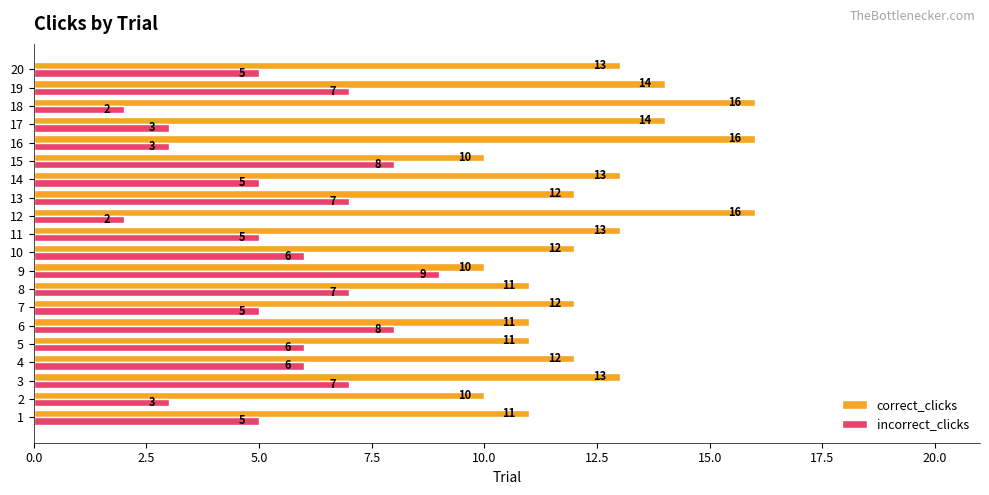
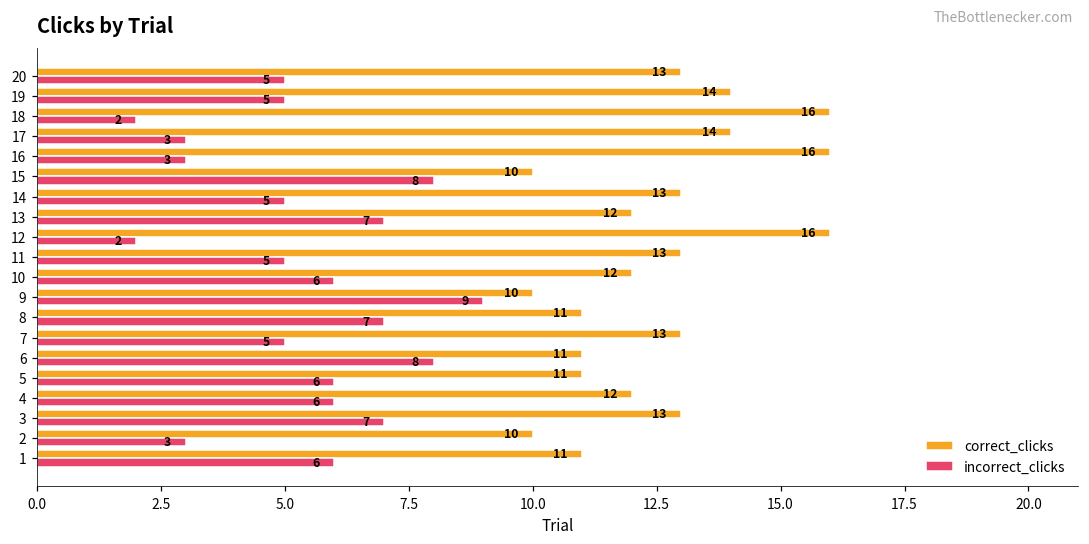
  {
    "correct_clicks": {
      "20": 13,
      "19": 14,
      "18": 16,
      "17": 14,
      "16": 16,
      "15": 10,
      "14": 13,
      "13": 12,
      "12": 16,
      "11": 13,
      "10": 12,
      "9": 10,
      "8": 11,
-     "7": 12,
+     "7": 13,
      "6": 11,
      "5": 11,
      "4": 12,
      "3": 13,
      "2": 10,
      "1": 11
    },
    "incorrect_clicks": {
      "20": 5,
-     "19": 7,
+     "19": 5,
      "18": 2,
      "17": 3,
      "16": 3,
      "15": 8,
      "14": 5,
      "13": 7,
      "12": 2,
      "11": 5,
      "10": 6,
      "9": 9,
      "8": 7,
      "7": 5,
      "6": 8,
      "5": 6,
      "4": 6,
      "3": 7,
      "2": 3,
-     "1": 5
+     "1": 6
    }
  }
